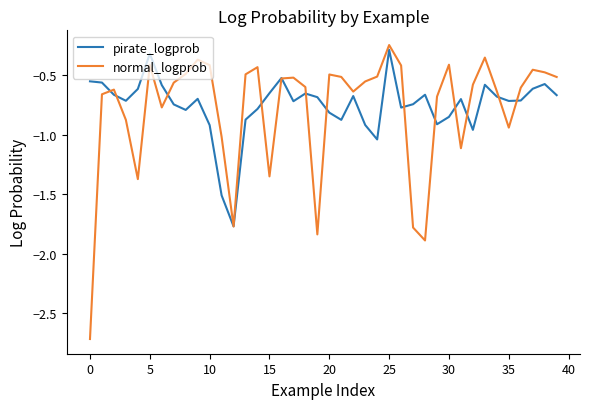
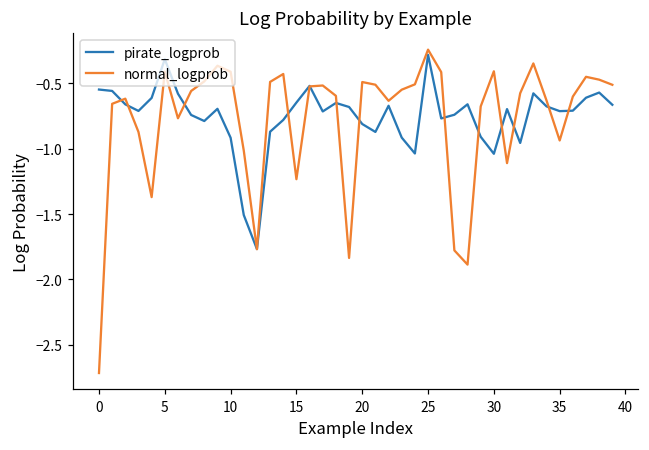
  {
    "pirate_logprob": {
      "0": -0.55,
      "10": -0.92,
      "15": -0.65,
      "20": -0.81,
      "25": -0.28,
-     "30": -0.85,
+     "30": -1.04,
      "35": -0.71
    },
    "normal_logprob": {
      "0": -2.72,
-     "15": -1.35,
+     "15": -1.23,
      "20": -0.49,
      "25": -0.24,
      "30": -0.41,
      "35": -0.94
    }
  }
